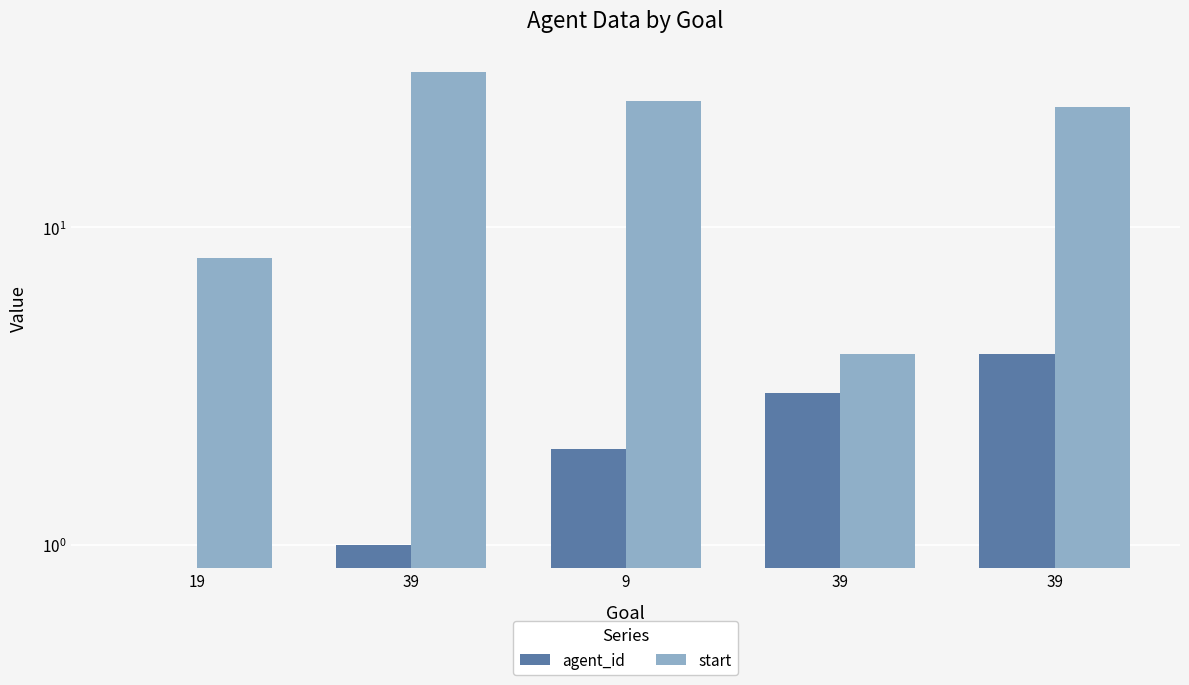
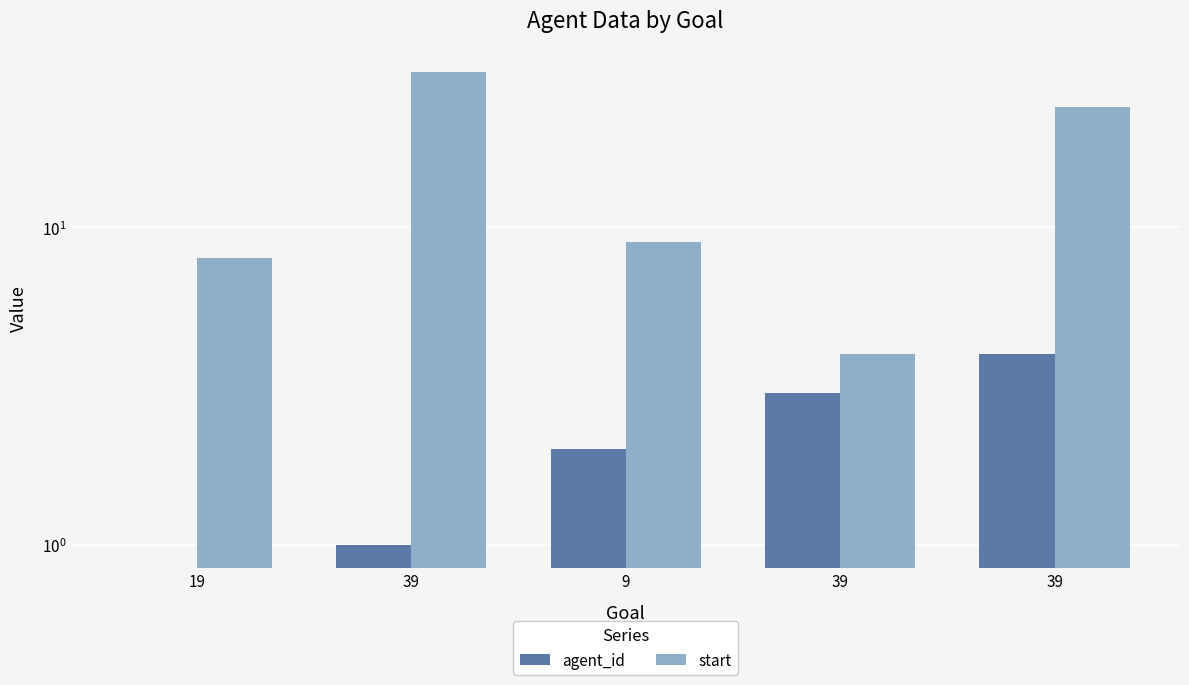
  {
    "agent_id": {
      "9": 2
    },
    "start": {
      "19": 8,
-     "9": 25
+     "9": 9
    }
  }
